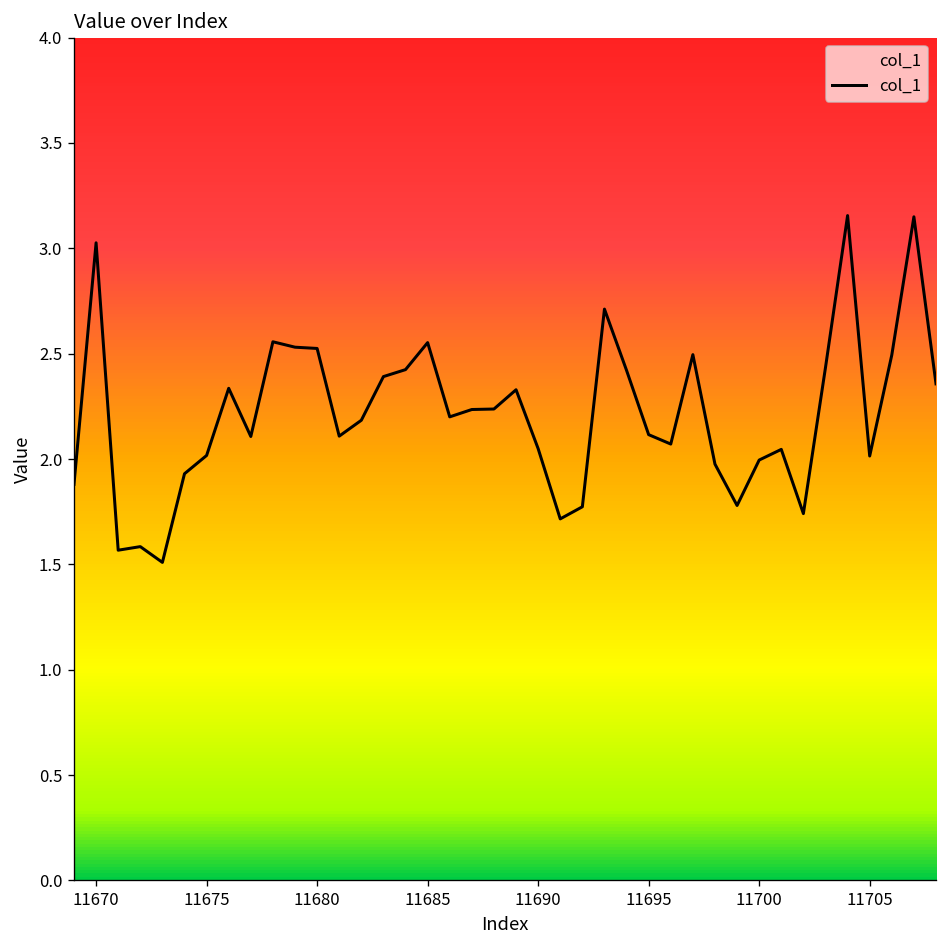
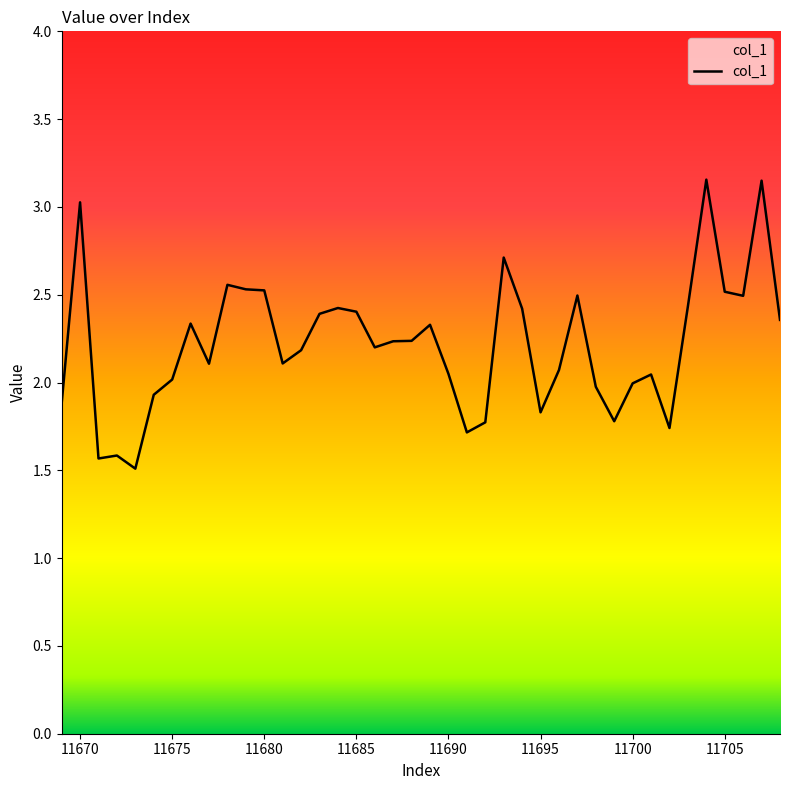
  {
    "11670": 3.03,
    "11675": 2.02,
    "11680": 2.52,
-   "11685": 2.55,
+   "11685": 2.40,
    "11690": 2.05,
-   "11695": 2.12,
+   "11695": 1.83,
    "11700": 2.00,
-   "11705": 2.01
+   "11705": 2.52
  }
